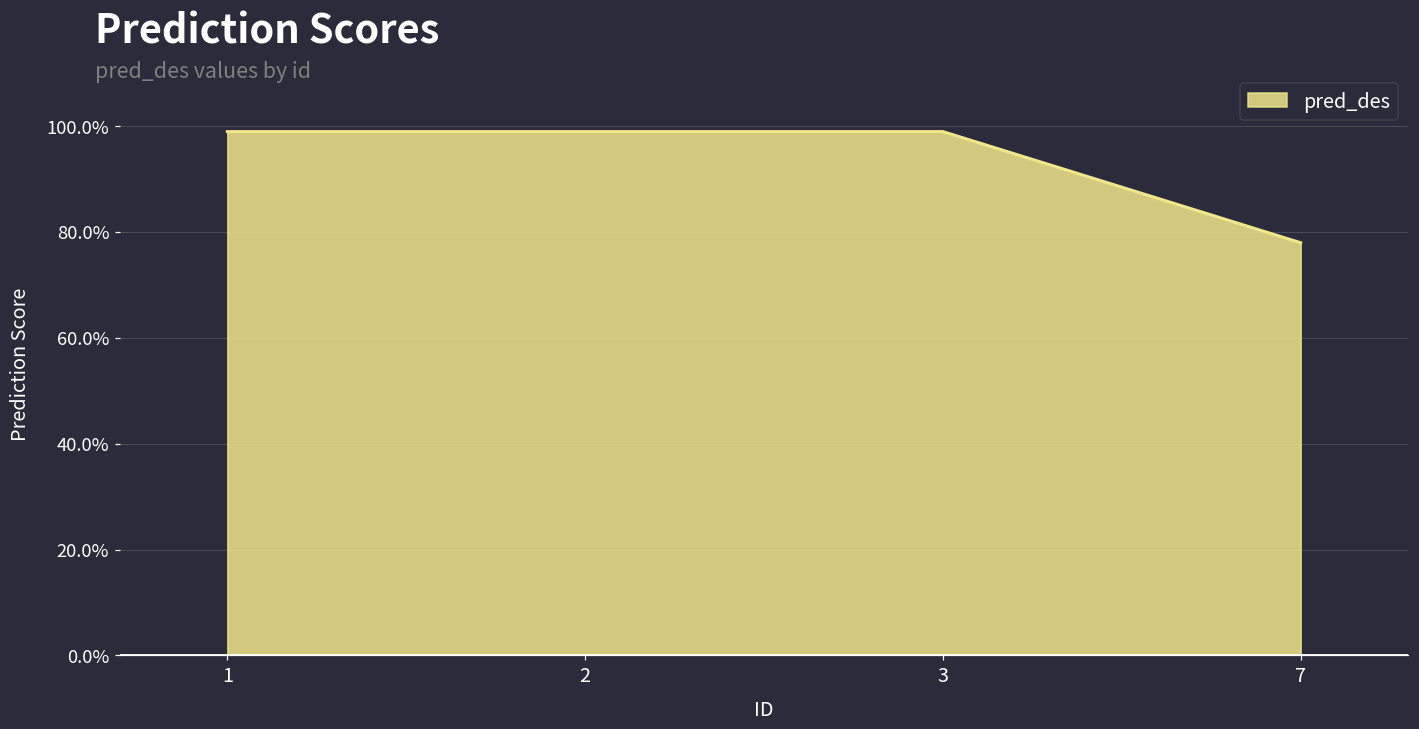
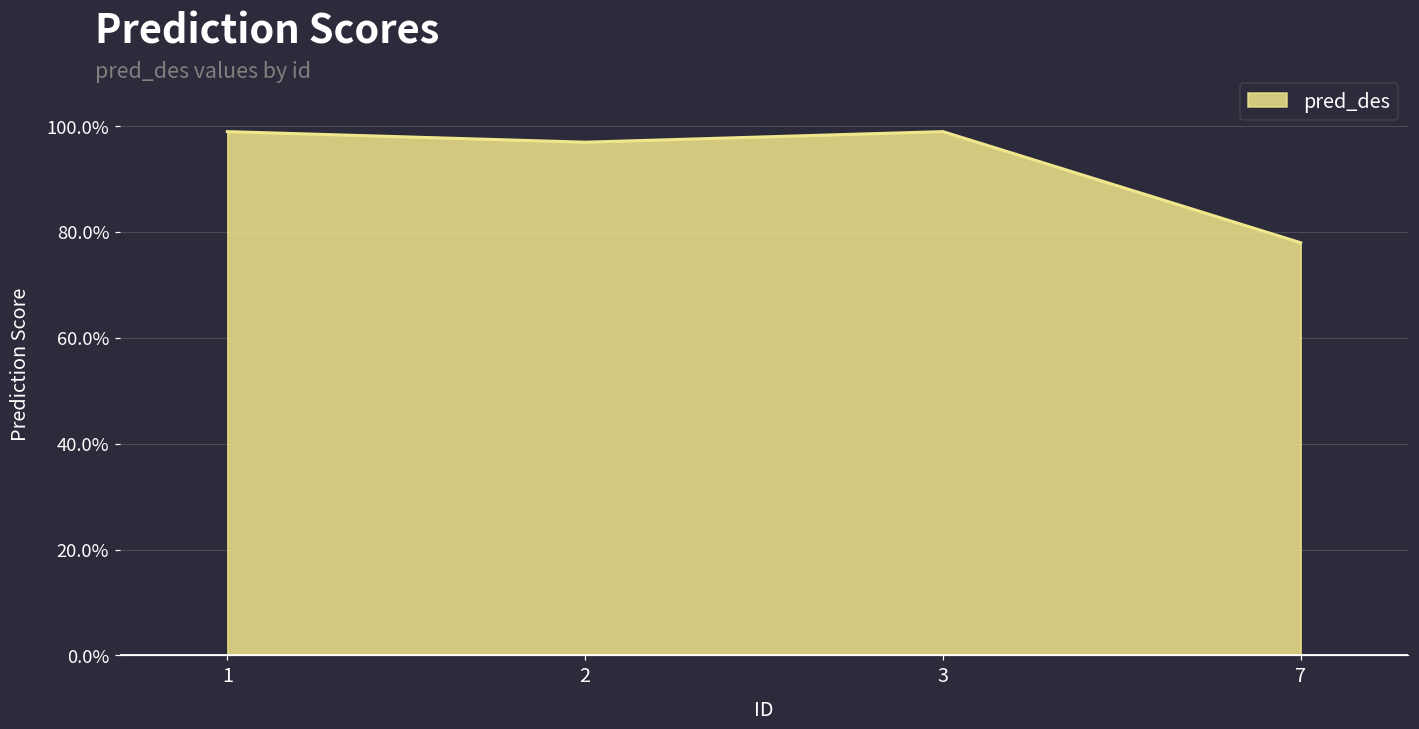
  {
    "1": "99%",
-   "2": "99%",
+   "2": "97%",
    "3": "99%",
    "7": "78%"
  }
